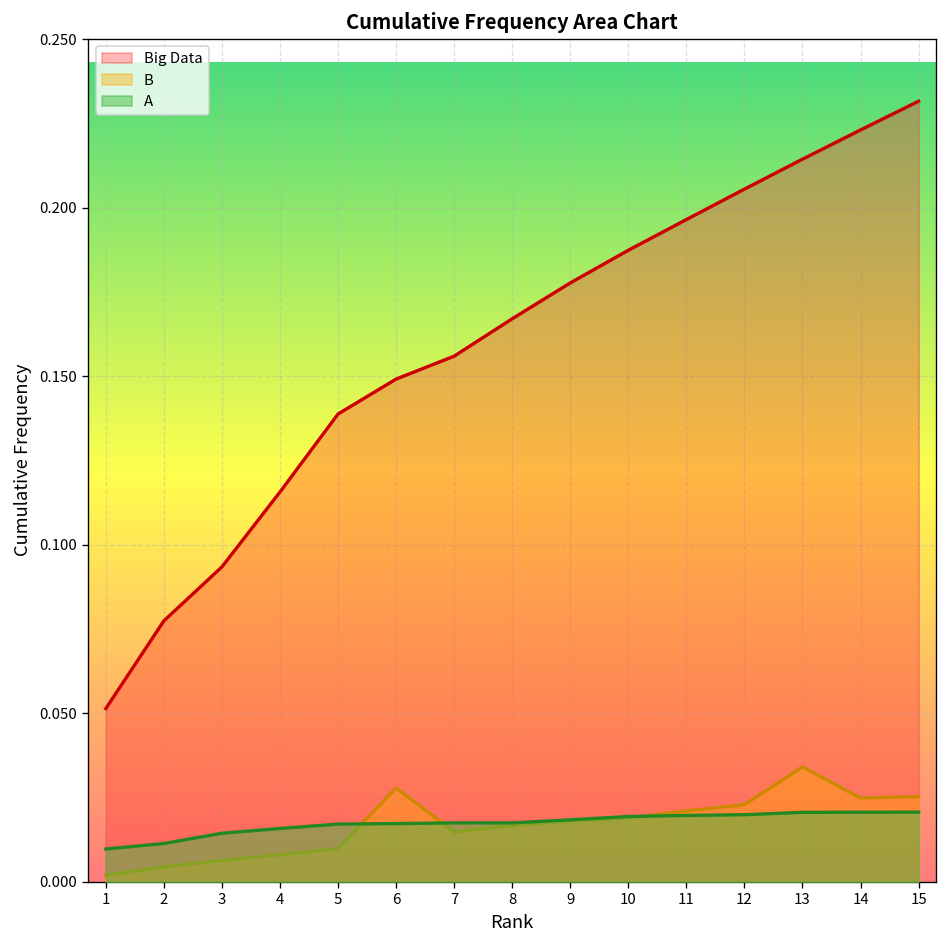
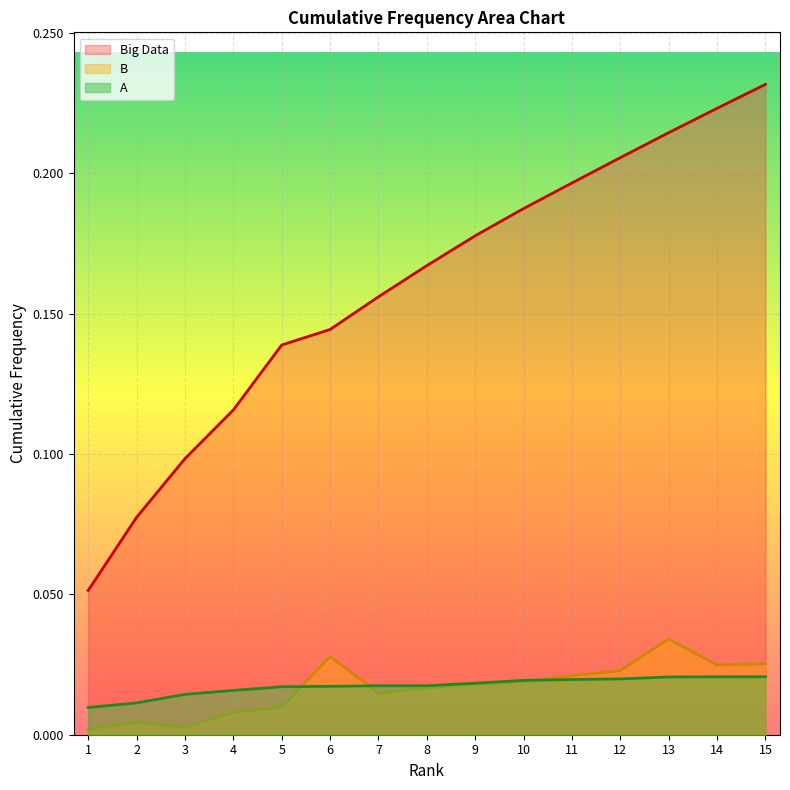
  {
    "Big Data": {
      "1": 0.051,
      "2": 0.077,
-     "3": 0.093,
+     "3": 0.098,
      "4": 0.116,
      "5": 0.139,
-     "6": 0.149,
+     "6": 0.144,
      "7": 0.156,
      "8": 0.167,
      "9": 0.178,
      "10": 0.187,
      "11": 0.196,
      "12": 0.206,
      "13": 0.214,
      "14": 0.223,
      "15": 0.232
    },
    "B": {
      "1": 0.002,
      "2": 0.004,
-     "3": 0.006,
+     "3": 0.003,
      "4": 0.008,
      "5": 0.010,
      "6": 0.028,
      "7": 0.015,
      "11": 0.021,
      "12": 0.023,
      "13": 0.034,
      "14": 0.025,
      "15": 0.025
    },
    "A": {
      "1": 0.010,
      "2": 0.011,
      "3": 0.014,
      "4": 0.016,
      "5": 0.017,
      "6": 0.017,
      "7": 0.017,
      "11": 0.020,
      "12": 0.020,
      "13": 0.021,
      "14": 0.021,
      "15": 0.021
    }
  }
